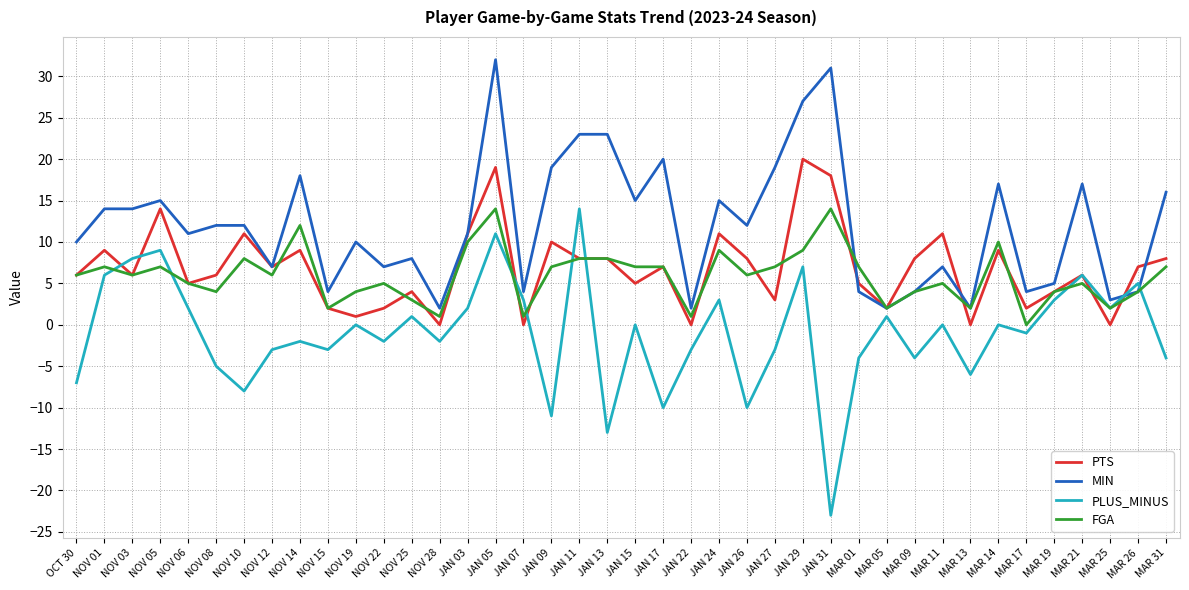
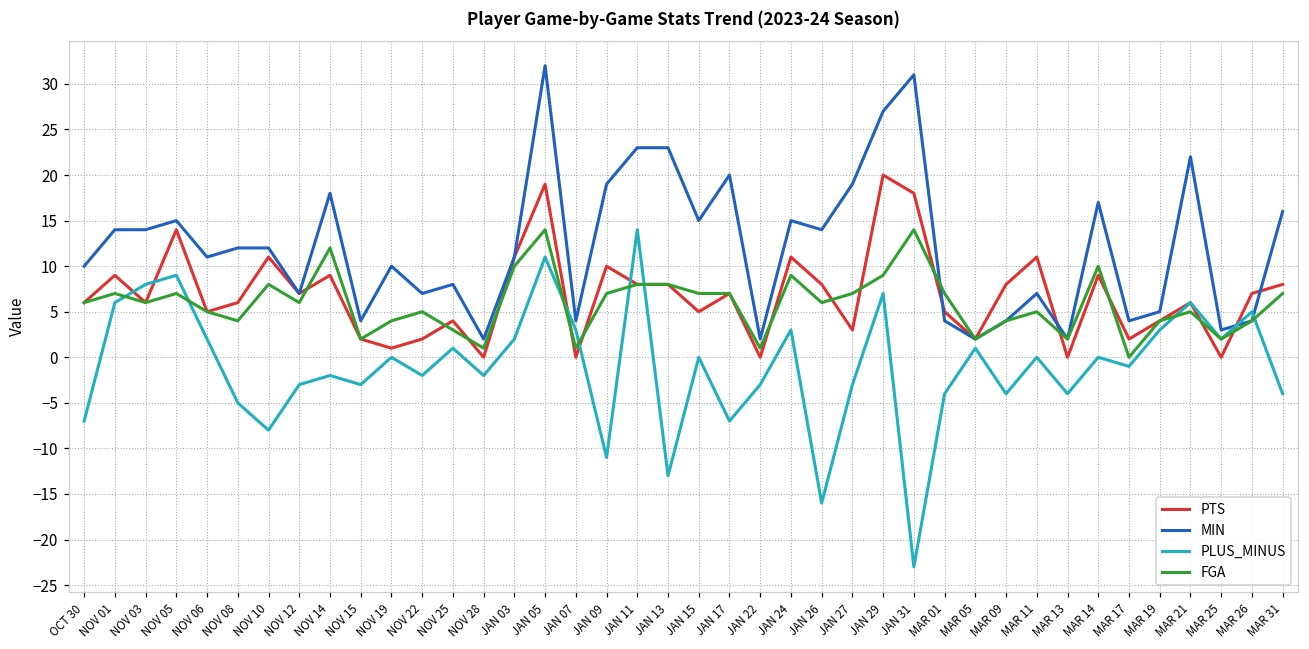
  {
    "PTS": {
      "NOV 01": 9,
      "NOV 05": 14,
      "NOV 08": 6,
      "NOV 10": 11,
      "NOV 14": 9,
      "NOV 19": 1,
      "NOV 22": 2,
      "NOV 25": 4,
      "NOV 28": 0,
      "JAN 05": 19,
      "JAN 07": 0,
      "JAN 09": 10,
      "JAN 15": 5,
      "JAN 22": 0,
      "JAN 24": 11,
      "JAN 26": 8,
      "JAN 27": 3,
      "JAN 29": 20,
      "JAN 31": 18,
      "MAR 01": 5,
      "MAR 09": 8,
      "MAR 11": 11,
      "MAR 13": 0,
      "MAR 14": 9,
      "MAR 17": 2,
      "MAR 25": 0,
      "MAR 26": 7,
      "MAR 31": 8
    },
    "MIN": {
      "OCT 30": 10,
      "NOV 01": 14,
      "NOV 03": 14,
      "NOV 05": 15,
      "NOV 06": 11,
      "NOV 08": 12,
      "NOV 10": 12,
      "NOV 14": 18,
      "NOV 15": 4,
      "NOV 19": 10,
      "NOV 22": 7,
      "NOV 25": 8,
      "NOV 28": 2,
      "JAN 05": 32,
      "JAN 07": 4,
      "JAN 09": 19,
      "JAN 11": 23,
      "JAN 13": 23,
      "JAN 15": 15,
      "JAN 17": 20,
      "JAN 22": 2,
      "JAN 24": 15,
-     "JAN 26": 12,
+     "JAN 26": 14,
      "JAN 27": 19,
      "JAN 29": 27,
      "JAN 31": 31,
      "MAR 01": 4,
      "MAR 11": 7,
      "MAR 14": 17,
      "MAR 17": 4,
      "MAR 19": 5,
-     "MAR 21": 17,
+     "MAR 21": 22,
      "MAR 25": 3,
      "MAR 31": 16
    },
    "PLUS_MINUS": {
      "OCT 30": -7,
      "NOV 01": 6,
      "NOV 03": 8,
      "NOV 05": 9,
      "NOV 06": 2,
      "NOV 08": -5,
      "NOV 10": -8,
      "NOV 12": -3,
      "NOV 14": -2,
      "NOV 15": -3,
      "NOV 19": 0,
      "NOV 22": -2,
      "NOV 25": 1,
      "NOV 28": -2,
      "JAN 03": 2,
      "JAN 05": 11,
      "JAN 07": 3,
      "JAN 09": -11,
      "JAN 11": 14,
      "JAN 13": -13,
      "JAN 15": 0,
-     "JAN 17": -10,
+     "JAN 17": -7,
      "JAN 22": -3,
      "JAN 24": 3,
-     "JAN 26": -10,
+     "JAN 26": -16,
      "JAN 27": -3,
      "JAN 29": 7,
      "JAN 31": -23,
      "MAR 01": -4,
      "MAR 05": 1,
      "MAR 09": -4,
      "MAR 11": 0,
-     "MAR 13": -6,
+     "MAR 13": -4,
      "MAR 14": 0,
      "MAR 17": -1,
      "MAR 19": 3,
      "MAR 26": 5,
      "MAR 31": -4
    },
    "FGA": {
      "NOV 01": 7,
      "NOV 05": 7,
      "NOV 08": 4,
      "NOV 10": 8,
      "NOV 12": 6,
      "NOV 14": 12,
      "NOV 19": 4,
      "NOV 22": 5,
      "NOV 25": 3,
      "NOV 28": 1,
      "JAN 03": 10,
      "JAN 05": 14,
      "JAN 07": 1,
      "JAN 09": 7,
      "JAN 15": 7,
      "JAN 22": 1,
      "JAN 24": 9,
      "JAN 26": 6,
      "JAN 27": 7,
      "JAN 29": 9,
      "JAN 31": 14,
      "MAR 01": 7,
      "MAR 11": 5,
      "MAR 14": 10,
      "MAR 17": 0,
      "MAR 21": 5,
      "MAR 31": 7
    }
  }
